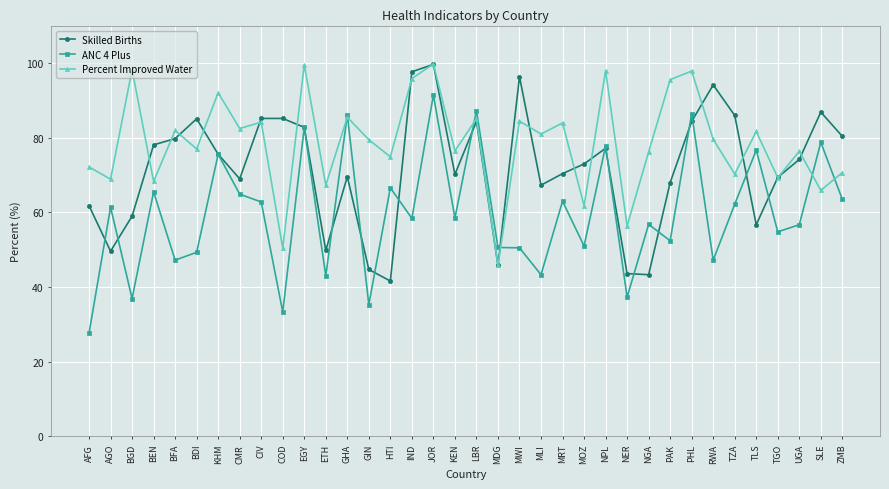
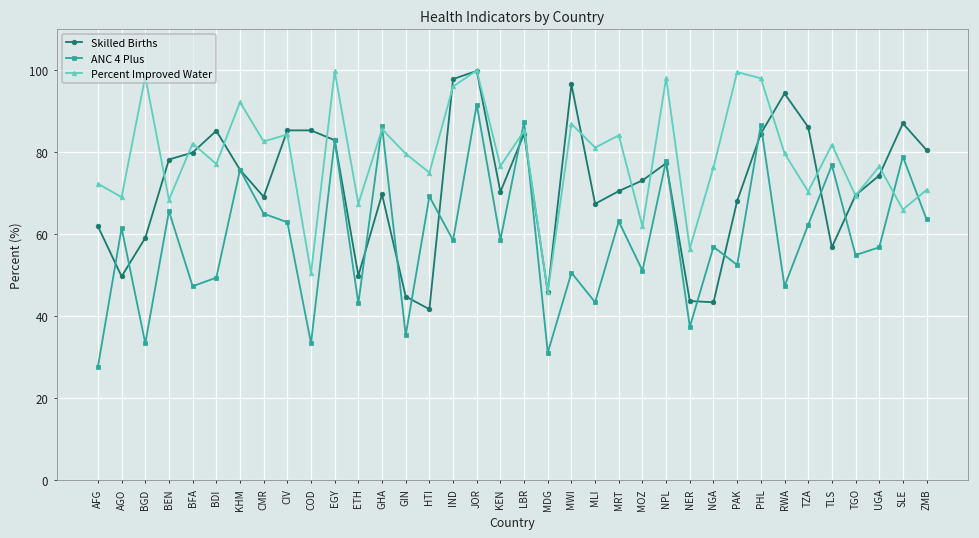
  {
    "Skilled Births": {
      "AFG": 62,
      "AGO": 50,
      "BGD": 59,
      "BEN": 78,
      "BFA": 80,
      "BDI": 85,
      "CMR": 69,
      "CIV": 85,
      "COD": 85,
      "ETH": 50,
      "GHA": 70,
      "GIN": 45,
      "HTI": 42,
      "IND": 98,
      "KEN": 70,
      "LBR": 84,
      "MWI": 96,
      "MLI": 67,
      "MRT": 70,
      "MOZ": 73,
      "NER": 44,
      "NGA": 43,
      "PAK": 68,
      "PHL": 84,
      "RWA": 94,
      "TZA": 86,
      "TLS": 57,
      "UGA": 74,
      "SLE": 87,
      "ZMB": 80
    },
    "ANC 4 Plus": {
      "AFG": 28,
      "AGO": 61,
-     "BGD": 37,
+     "BGD": 33,
      "BEN": 66,
      "BFA": 47,
      "BDI": 49,
      "CMR": 65,
      "CIV": 63,
      "COD": 33,
      "ETH": 43,
      "GHA": 86,
      "GIN": 35,
-     "HTI": 67,
+     "HTI": 69,
      "IND": 58,
      "JOR": 92,
      "KEN": 59,
      "LBR": 87,
-     "MDG": 51,
+     "MDG": 31,
      "MWI": 51,
      "MLI": 43,
      "MRT": 63,
      "MOZ": 51,
      "NER": 37,
      "NGA": 57,
      "PAK": 52,
      "PHL": 87,
      "RWA": 47,
      "TZA": 62,
      "TLS": 77,
      "TGO": 55,
      "UGA": 57,
      "SLE": 79,
      "ZMB": 64
    },
    "Percent Improved Water": {
      "AFG": 72,
      "AGO": 69,
      "BEN": 68,
      "BFA": 82,
      "BDI": 77,
      "KHM": 92,
      "CMR": 83,
      "CIV": 84,
      "COD": 50,
      "EGY": 100,
      "ETH": 67,
      "GHA": 86,
      "GIN": 80,
      "HTI": 75,
      "IND": 96,
      "KEN": 77,
      "LBR": 85,
-     "MWI": 85,
+     "MWI": 87,
      "MLI": 81,
      "MRT": 84,
      "MOZ": 62,
      "NPL": 98,
      "NER": 56,
      "NGA": 76,
-     "PAK": 96,
+     "PAK": 99,
      "PHL": 98,
      "RWA": 80,
      "TZA": 70,
      "TLS": 82,
      "UGA": 76,
      "SLE": 66,
      "ZMB": 71
    }
  }
